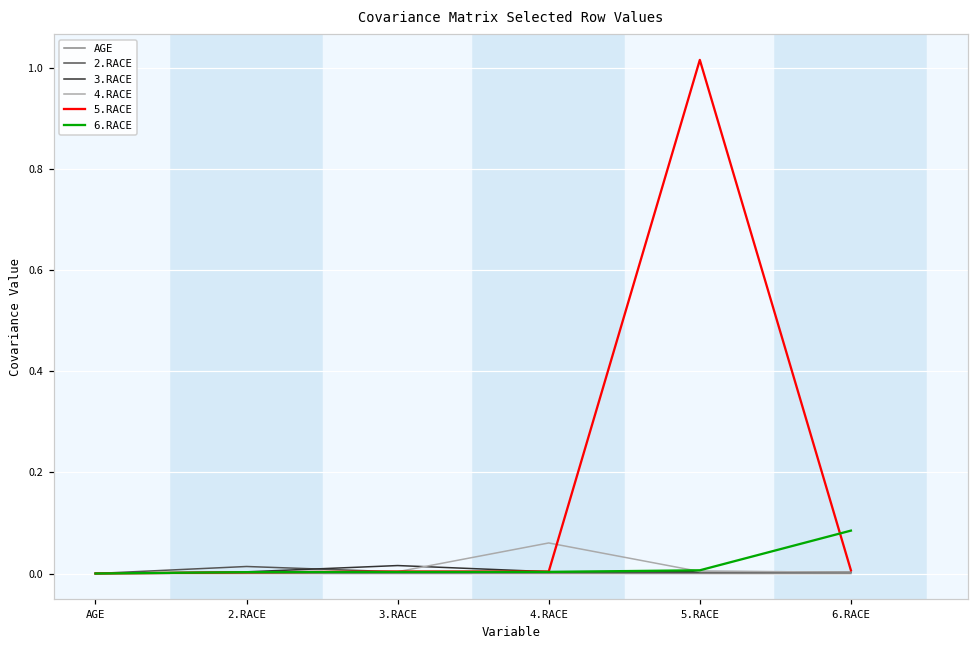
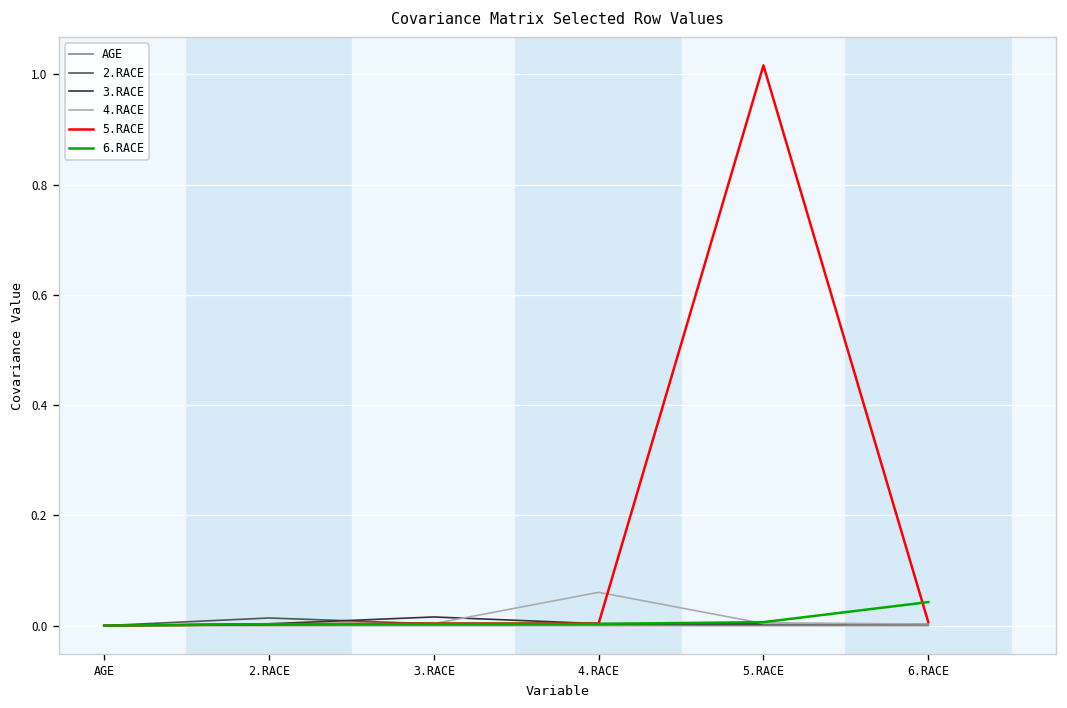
  {
    "5.RACE": {
      "5.RACE": 1.02
    },
    "6.RACE": {
-     "6.RACE": 0.08
+     "6.RACE": 0.04
    }
  }
